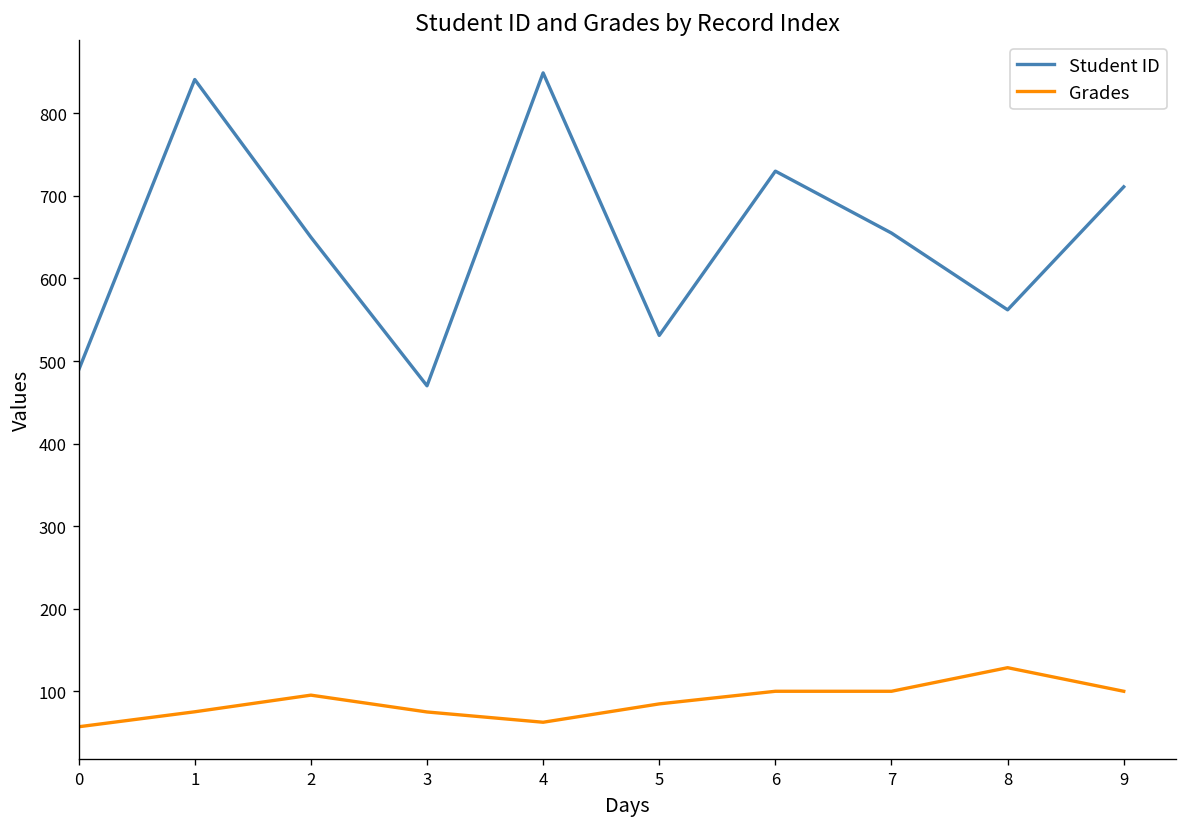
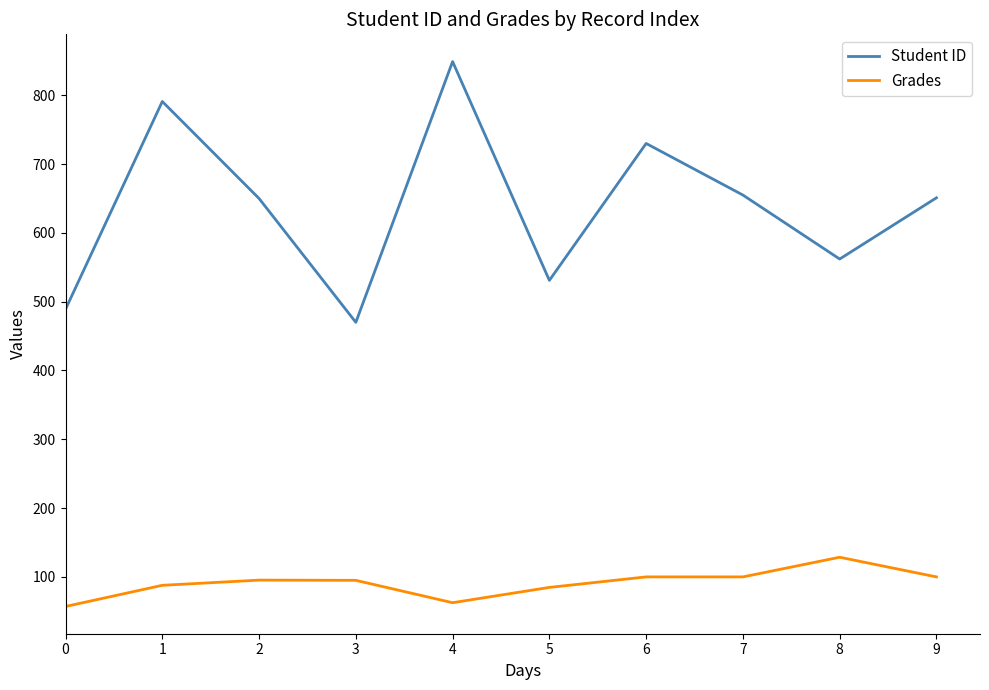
  {
    "Student ID": {
      "0": 490,
-     "1": 840,
+     "1": 790,
      "2": 650,
      "3": 470,
      "4": 850,
      "5": 530,
      "6": 730,
      "7": 660,
      "8": 560,
-     "9": 710
+     "9": 650
    },
    "Grades": {
      "0": 60,
-     "1": 80,
+     "1": 90,
      "2": 100,
-     "3": 70,
+     "3": 90,
      "4": 60,
      "5": 80,
      "6": 100,
      "7": 100,
      "8": 130,
      "9": 100
    }
  }
